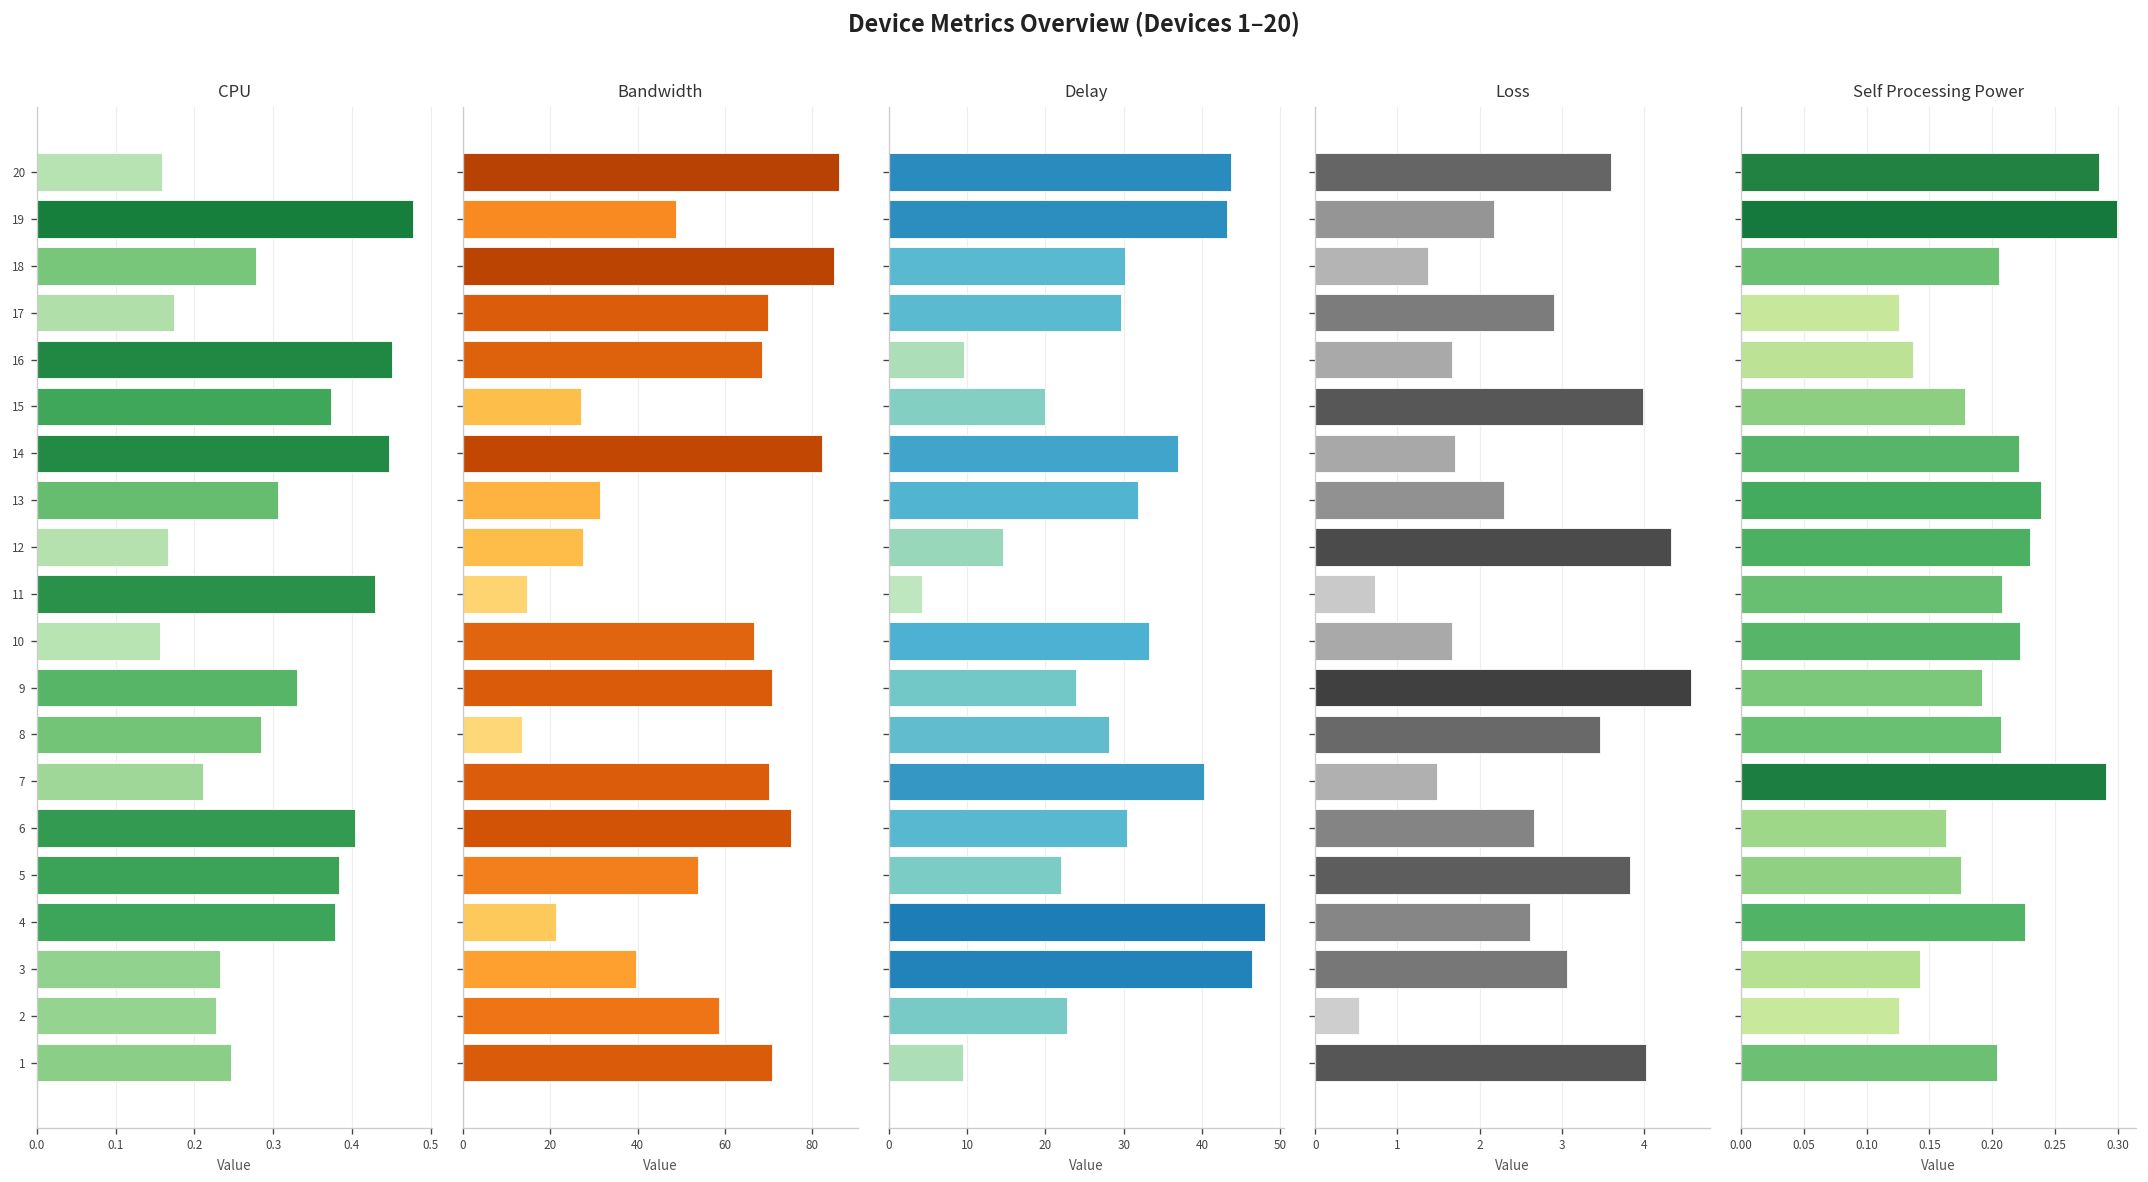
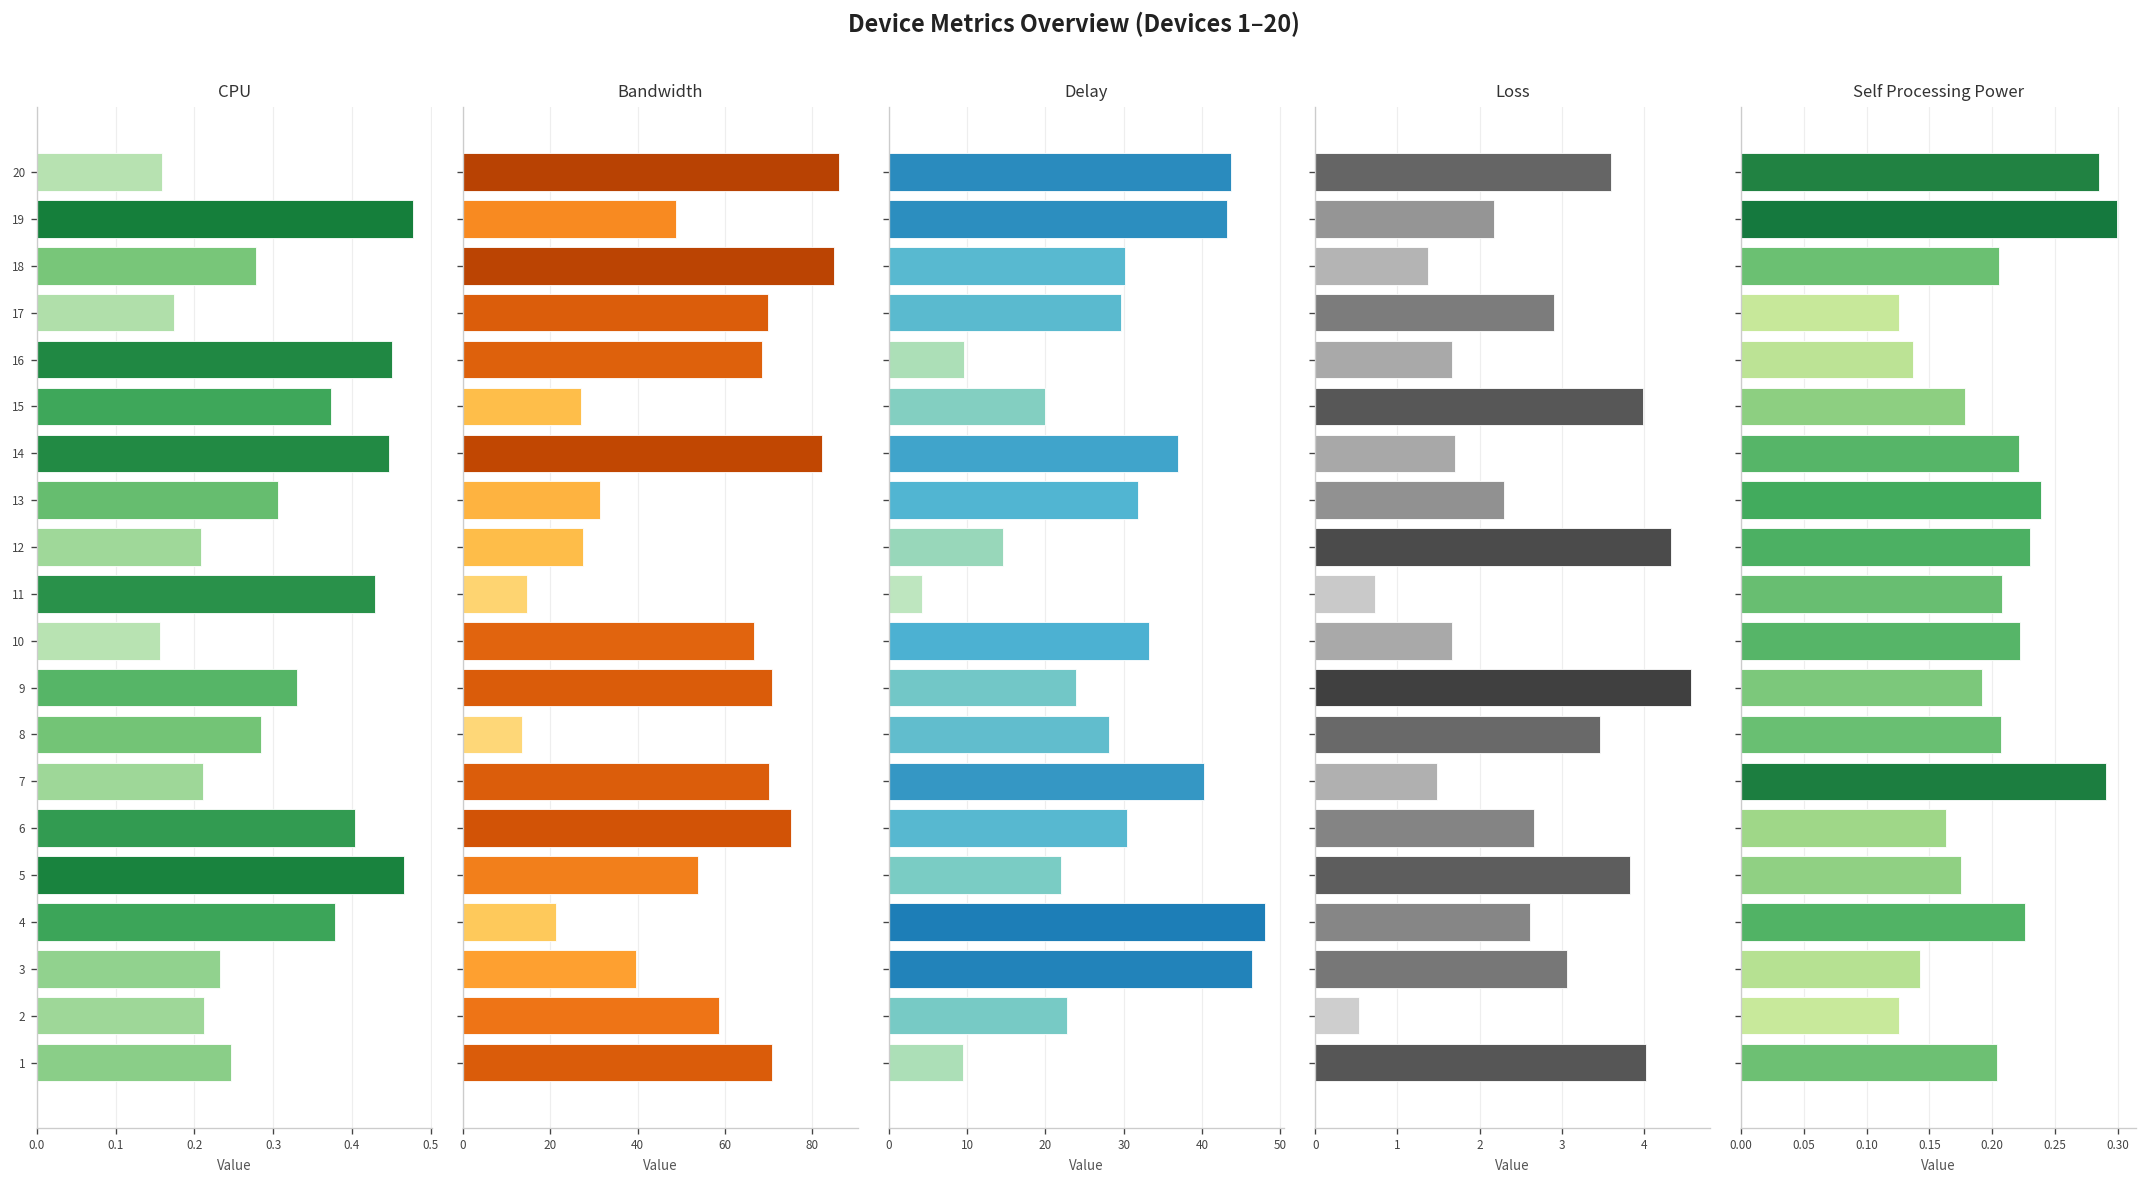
  {
    "CPU": {
      "20": 0.16,
      "19": 0.48,
      "18": 0.28,
      "17": 0.17,
      "16": 0.45,
      "15": 0.37,
      "14": 0.45,
      "13": 0.31,
-     "12": 0.17,
+     "12": 0.21,
      "11": 0.43,
      "10": 0.16,
      "9": 0.33,
      "8": 0.29,
      "7": 0.21,
      "6": 0.40,
-     "5": 0.38,
+     "5": 0.47,
      "4": 0.38,
      "3": 0.23,
-     "2": 0.23,
+     "2": 0.21,
      "1": 0.25
    }
  }
